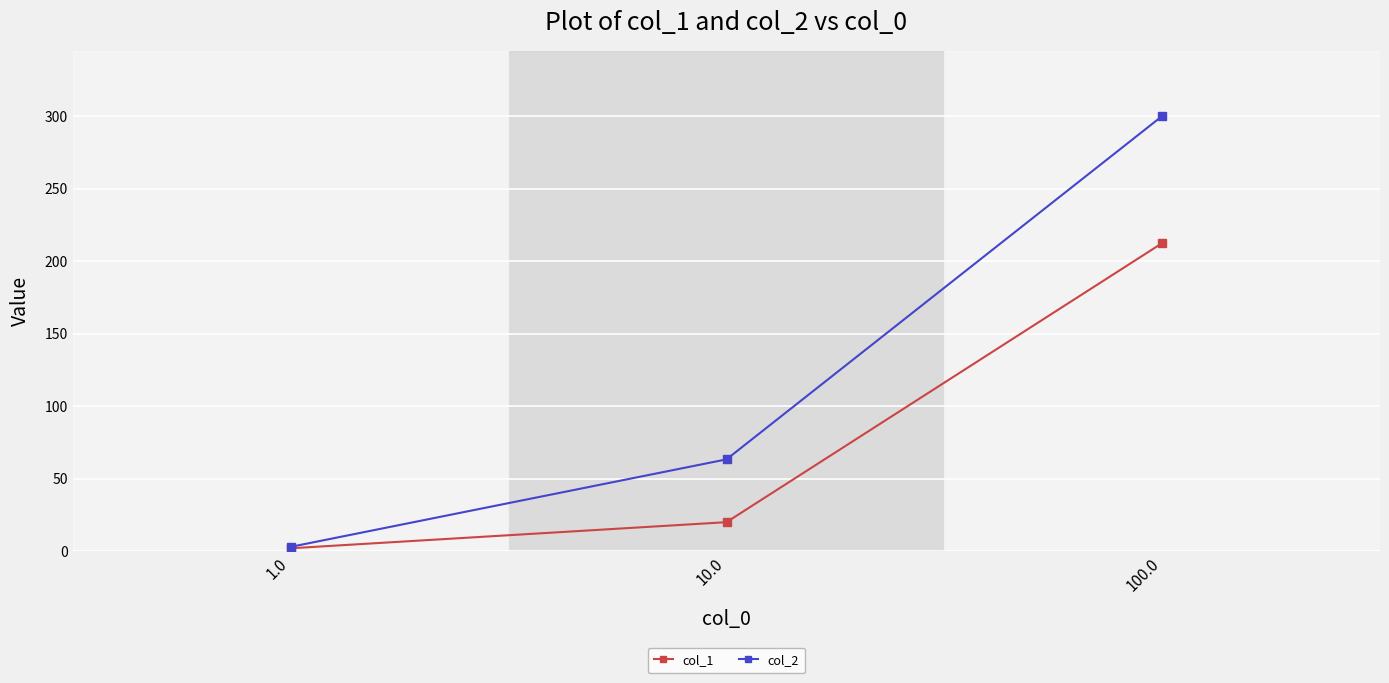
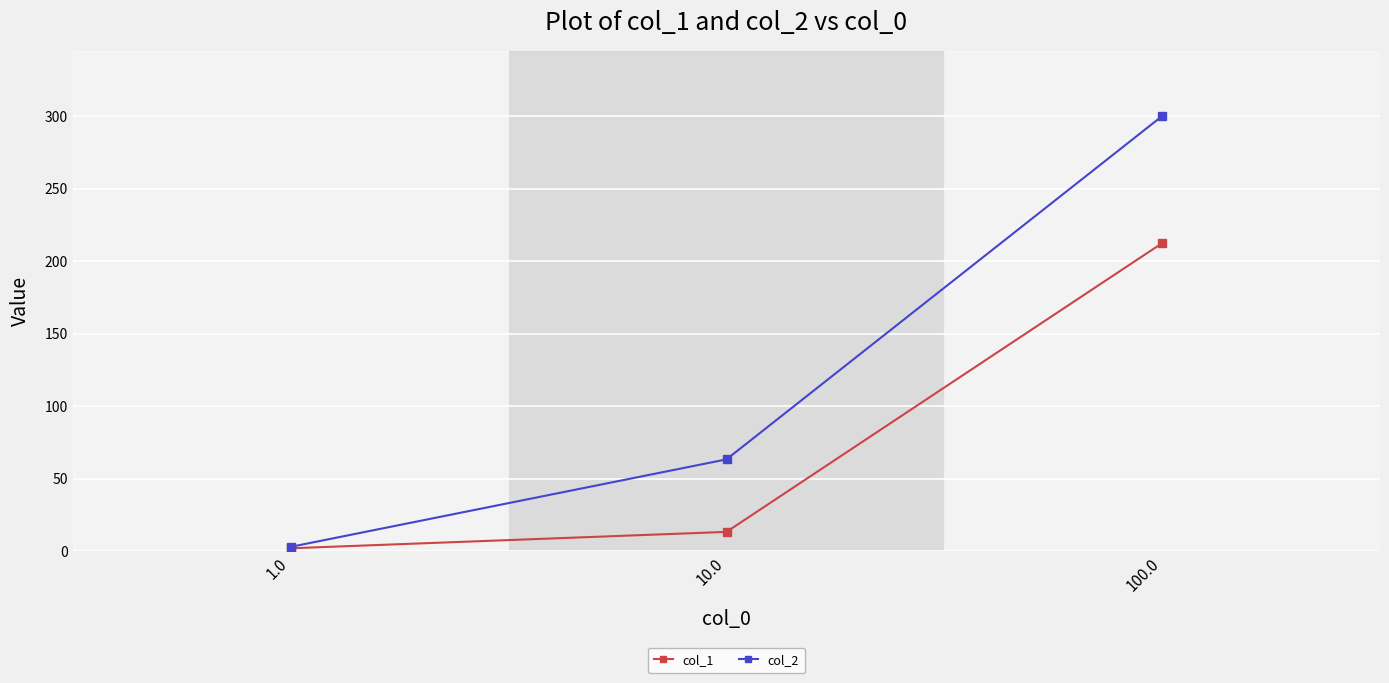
  {
    "col_1": {
-     "10.0": 20,
+     "10.0": 13,
      "100.0": 212
    },
    "col_2": {
      "10.0": 63,
      "100.0": 300
    }
  }
